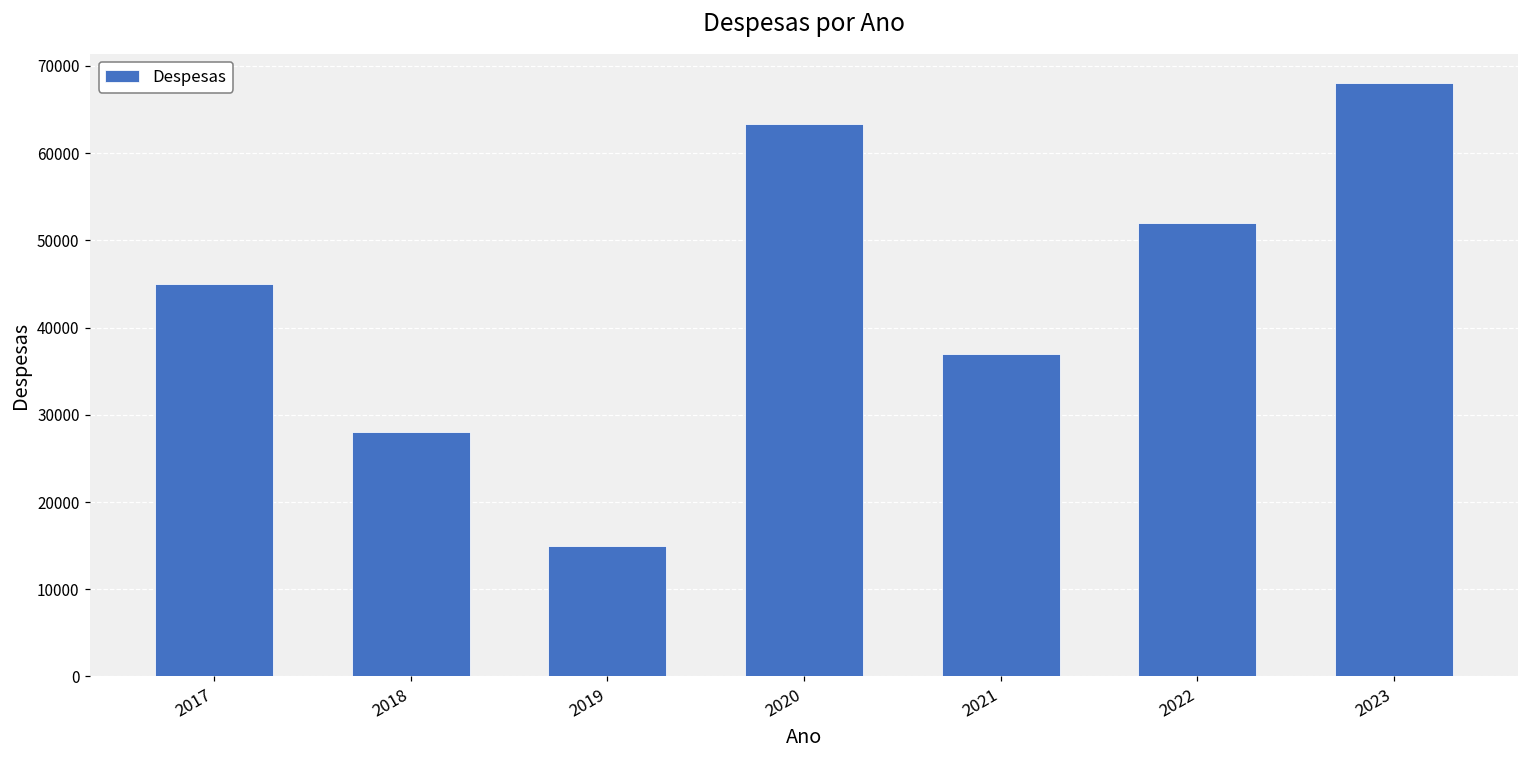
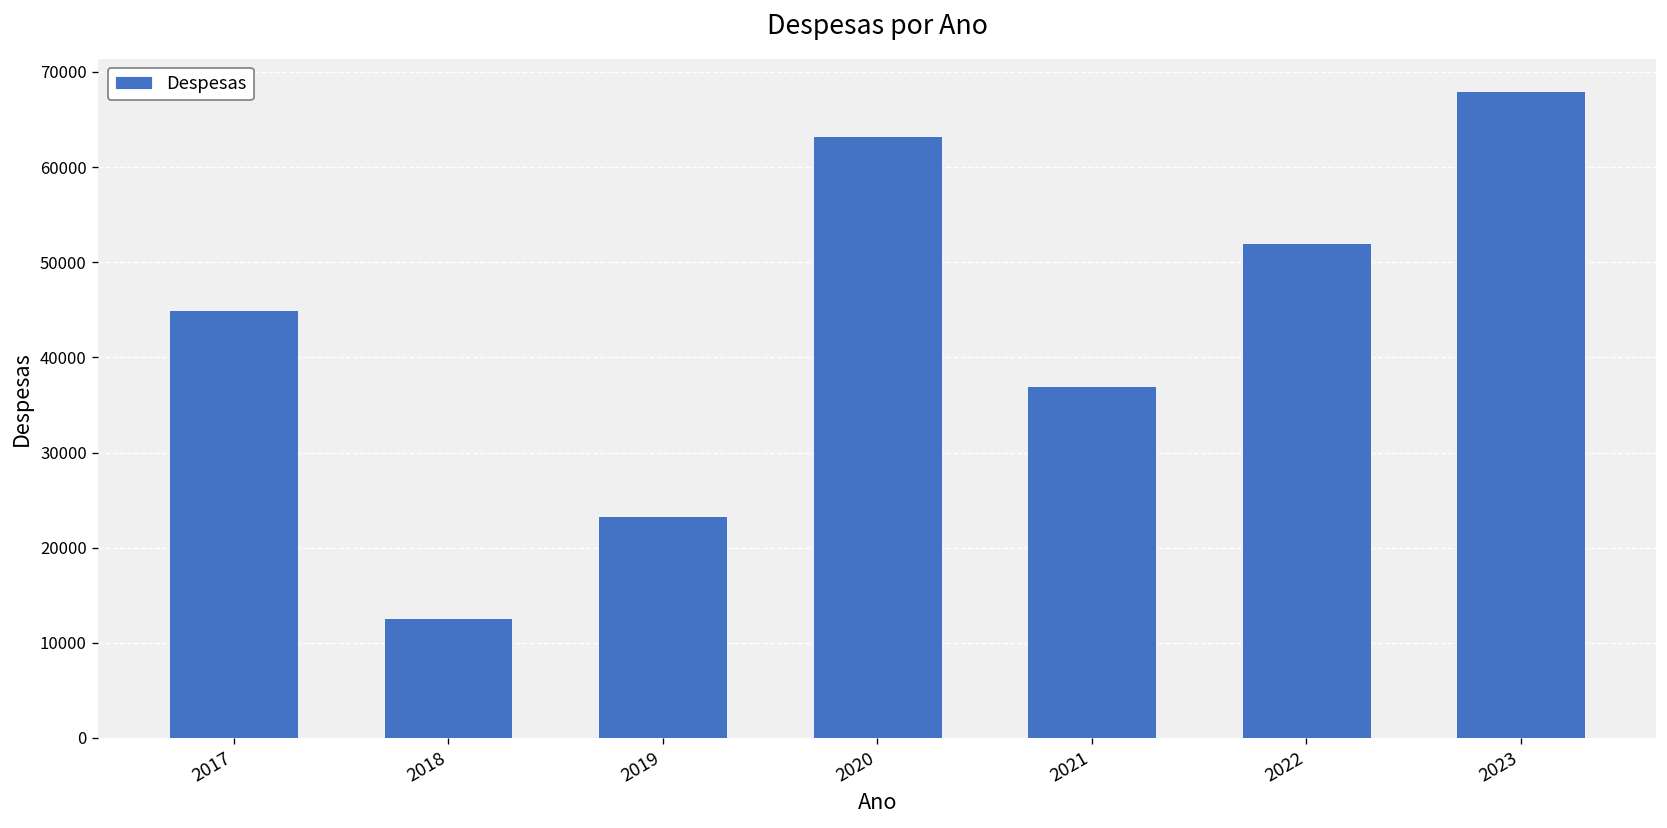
  {
    "2017": 45000,
-   "2018": 28000,
-   "2019": 15000,
+   "2018": 13000,
+   "2019": 23000,
    "2020": 63000,
    "2021": 37000,
    "2022": 52000,
    "2023": 68000
  }
